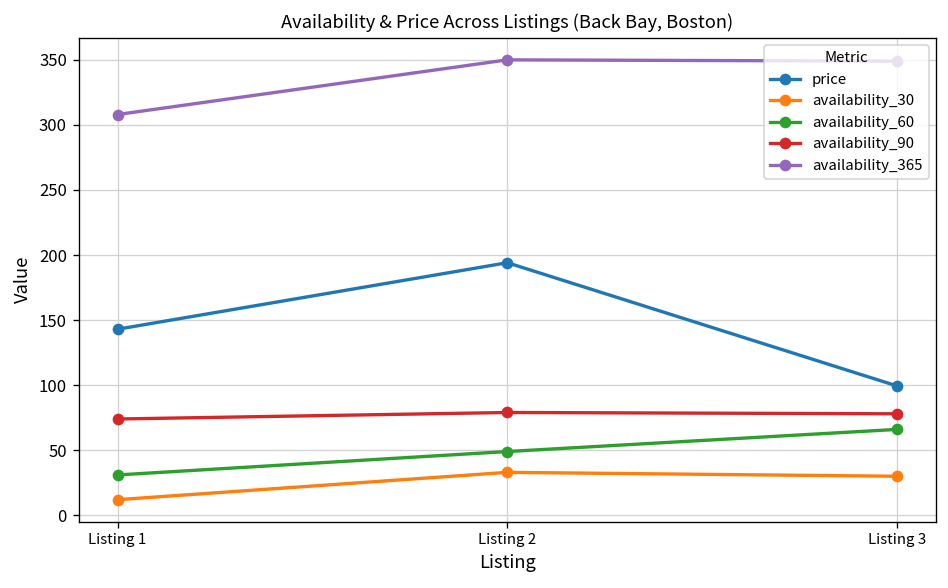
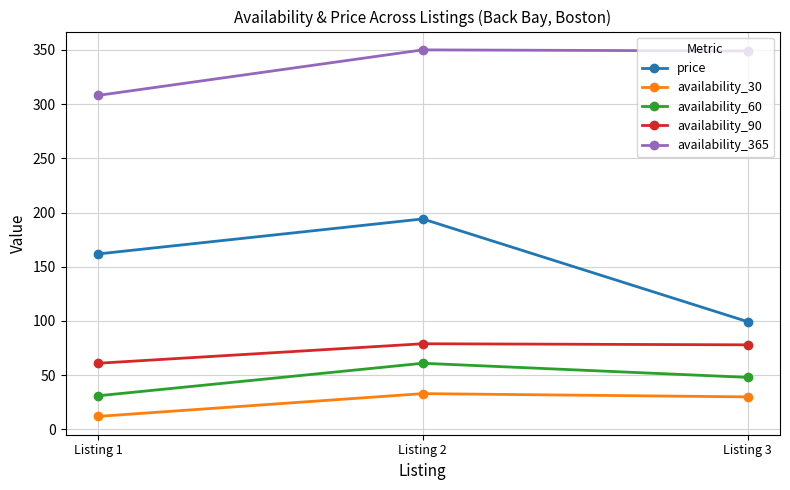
  {
    "price": {
-     "Listing 1": 143,
+     "Listing 1": 162,
      "Listing 2": 194,
      "Listing 3": 99
    },
    "availability_30": {
      "Listing 1": 12,
      "Listing 2": 33,
      "Listing 3": 30
    },
    "availability_60": {
      "Listing 1": 31,
-     "Listing 2": 49,
-     "Listing 3": 66
+     "Listing 2": 61,
+     "Listing 3": 48
    },
    "availability_90": {
-     "Listing 1": 74,
+     "Listing 1": 61,
      "Listing 2": 79,
      "Listing 3": 78
    },
    "availability_365": {
      "Listing 1": 308,
      "Listing 2": 350
    }
  }
